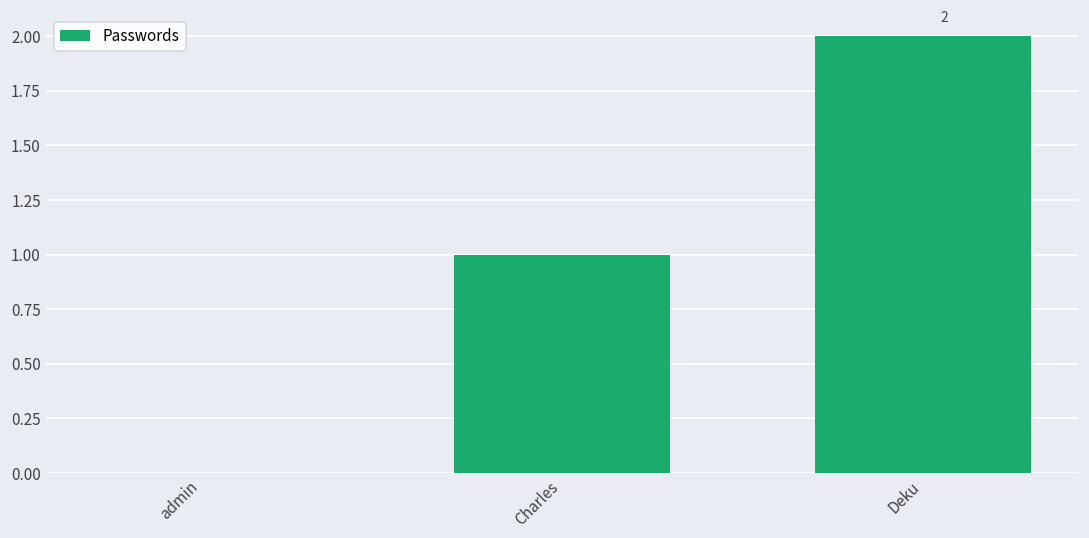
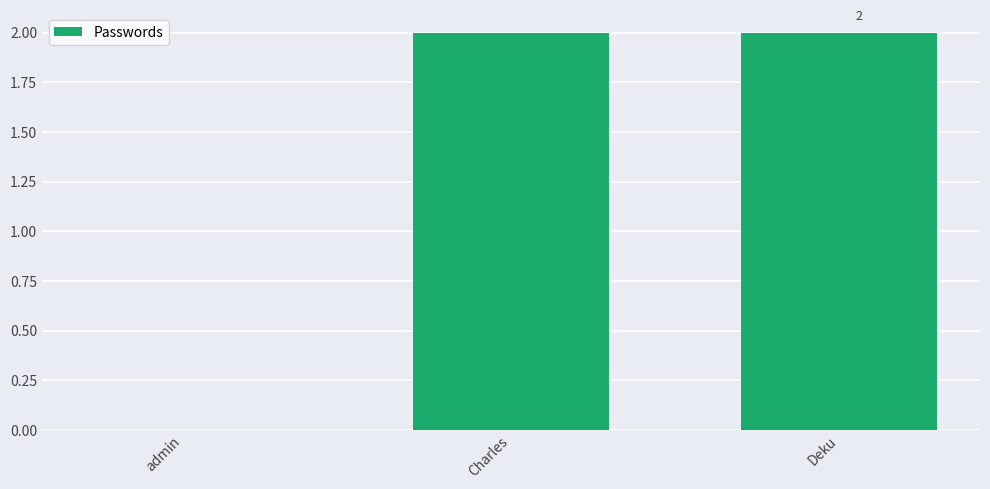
  {
    "admin": 0,
-   "Charles": 1
+   "Charles": 2
  }
